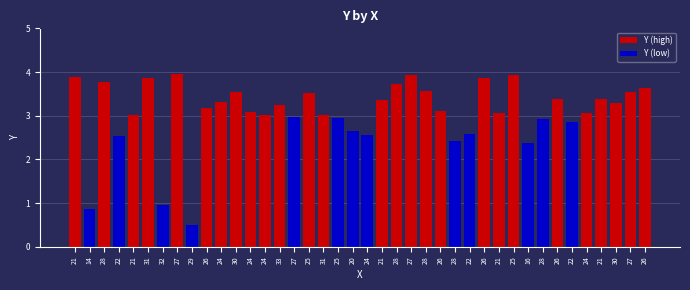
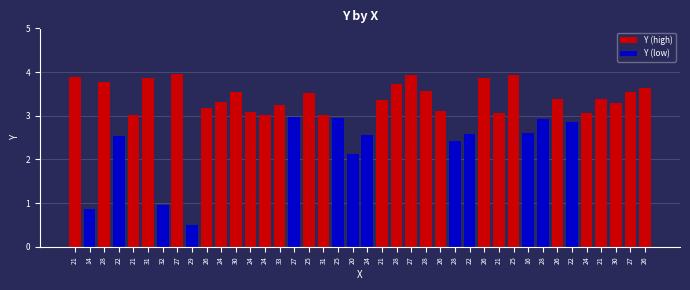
  {
    "Y (high)": {
      "14": 0.0,
      "32": 0.0,
      "29": 0.0,
      "33": 3.2,
      "20": 0.0,
      "16": 0.0
    },
    "Y (low)": {
      "14": 0.9,
      "32": 1.0,
      "29": 0.5,
      "33": 0.0,
-     "20": 2.7,
-     "16": 2.4
+     "20": 2.1,
+     "16": 2.6
    }
  }
